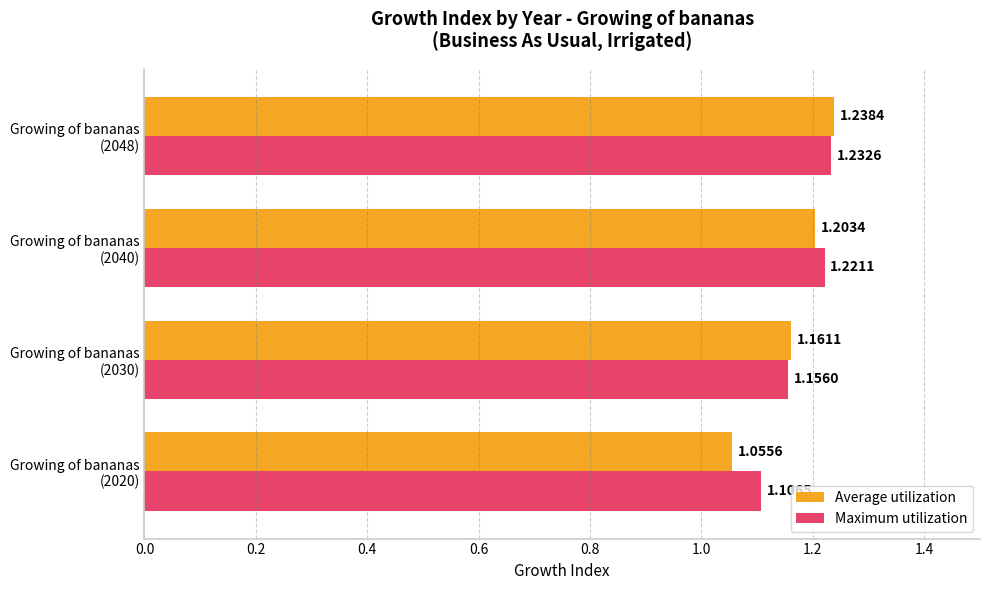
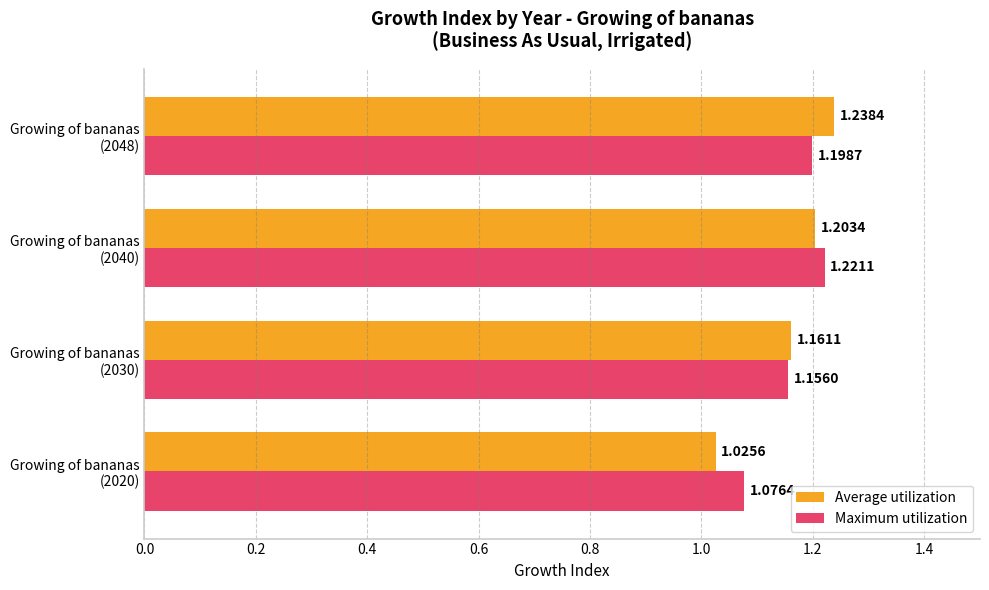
  {
    "Average utilization": {
      "Growing of bananas (2048)": 1.2384,
      "Growing of bananas (2040)": 1.2034,
      "Growing of bananas (2030)": 1.1611,
-     "Growing of bananas (2020)": 1.0556
+     "Growing of bananas (2020)": 1.0256
    },
    "Maximum utilization": {
-     "Growing of bananas (2048)": 1.2326,
+     "Growing of bananas (2048)": 1.1987,
      "Growing of bananas (2040)": 1.2211,
      "Growing of bananas (2030)": 1.1560,
-     "Growing of bananas (2020)": 1.11
+     "Growing of bananas (2020)": 1.08
    }
  }
